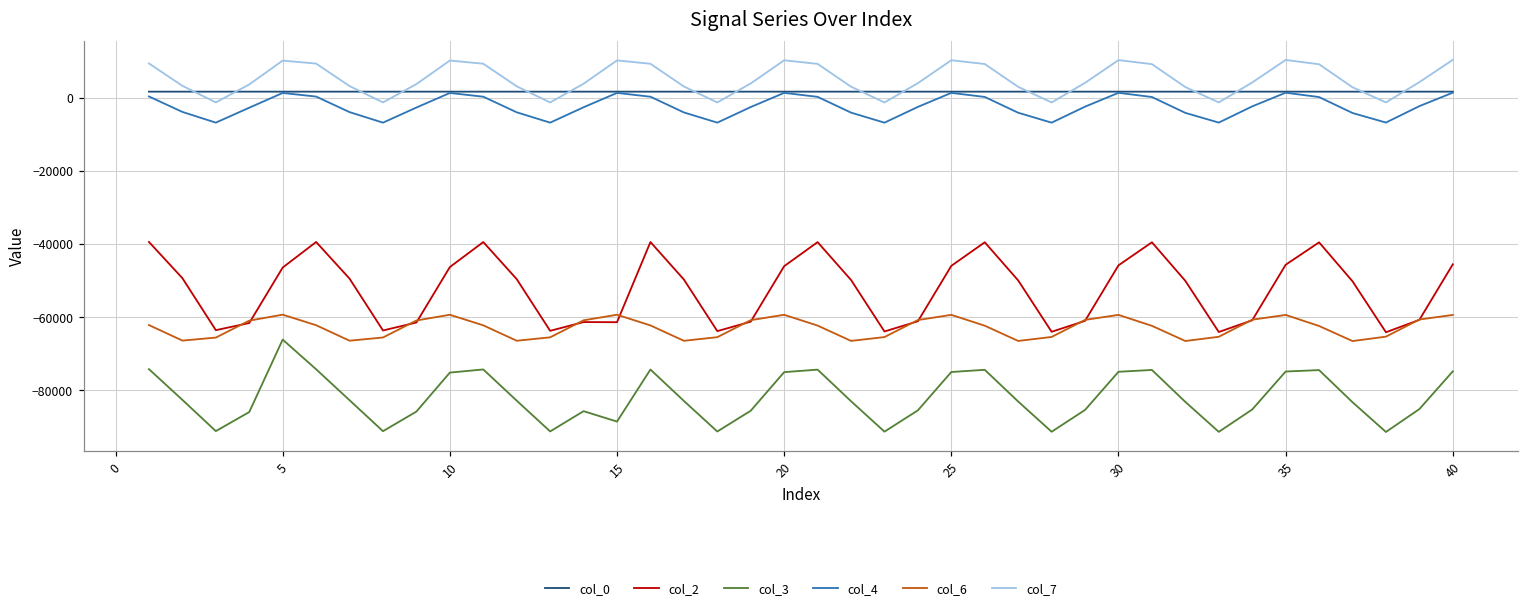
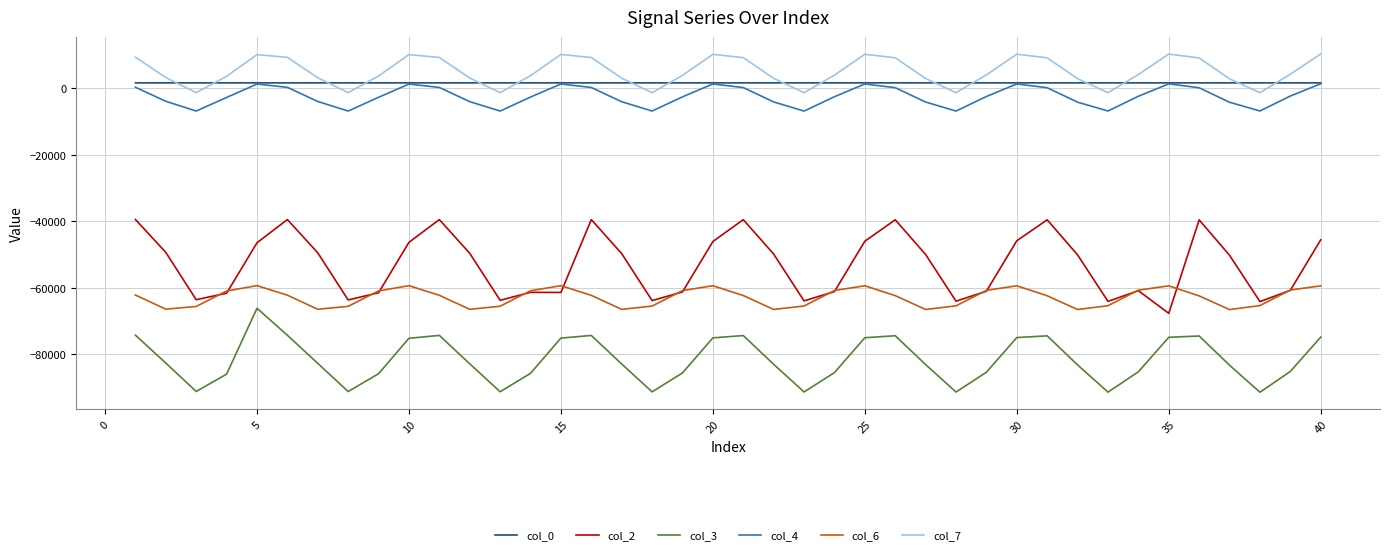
  {
    "col_2": {
      "5": -46000,
      "10": -46000,
      "15": -61000,
      "20": -46000,
      "25": -46000,
      "30": -46000,
-     "35": -46000,
+     "35": -68000,
      "40": -46000
    },
    "col_3": {
      "5": -66000,
      "10": -75000,
-     "15": -89000,
+     "15": -75000,
      "20": -75000,
      "25": -75000,
      "30": -75000,
      "35": -75000,
      "40": -75000
    },
    "col_6": {
      "5": -59000,
      "10": -59000,
      "15": -59000,
      "20": -59000,
      "25": -59000,
      "30": -59000,
      "35": -59000,
      "40": -59000
    },
    "col_7": {
      "5": 10000,
      "10": 10000,
      "15": 10000,
      "20": 10000,
      "25": 10000,
      "30": 10000,
      "35": 10000,
      "40": 10000
    }
  }
